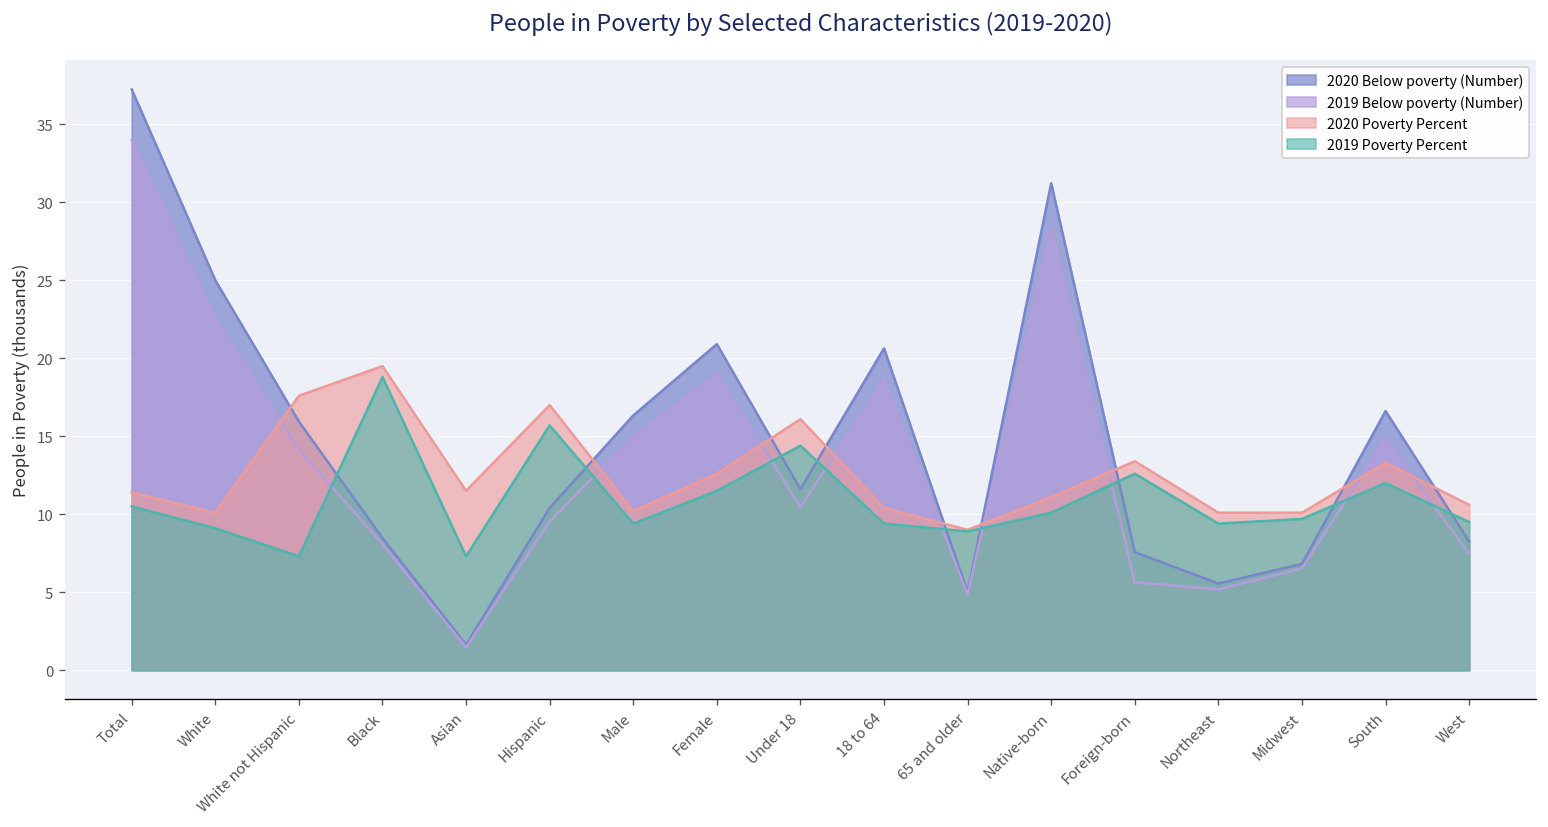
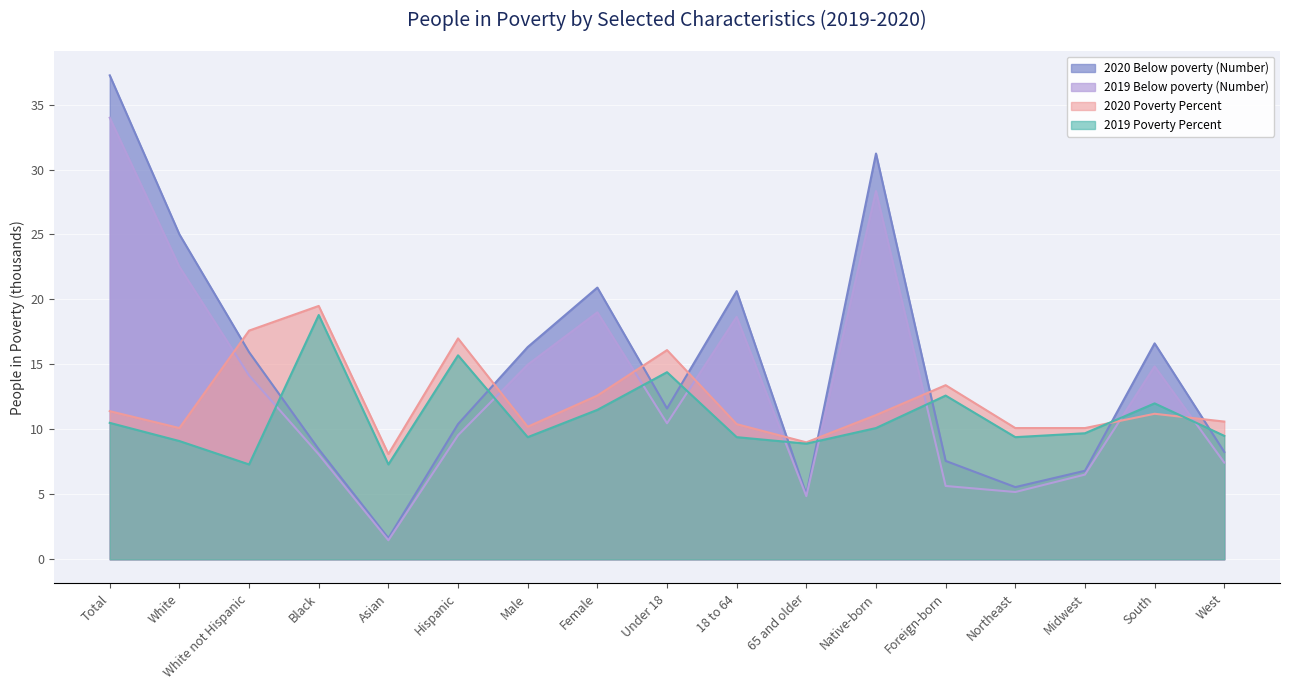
  {
    "2020 Below poverty (Number)": {
      "Total": 37.2,
      "White": 25.0,
      "White not Hispanic": 15.9,
      "Black": 8.5,
      "Hispanic": 10.4,
      "Male": 16.3,
      "Female": 20.9,
      "Under 18": 11.6,
      "18 to 64": 20.6,
      "Native-born": 31.2,
      "Foreign-born": 7.6,
      "Northeast": 5.6,
      "Midwest": 6.8,
      "South": 16.6,
      "West": 8.3
    },
    "2019 Below poverty (Number)": {
      "Total": 34.0,
      "White": 22.5,
      "White not Hispanic": 14.2,
      "Black": 8.1,
      "Hispanic": 9.5,
      "Male": 15.0,
      "Female": 19.0,
      "Under 18": 10.5,
      "18 to 64": 18.7,
      "Native-born": 28.3,
      "Foreign-born": 5.6,
      "Northeast": 5.2,
      "Midwest": 6.5,
      "South": 14.8,
      "West": 7.4
    },
    "2020 Poverty Percent": {
      "Total": 11.4,
      "White": 10.1,
      "White not Hispanic": 17.6,
      "Black": 19.5,
-     "Asian": 11.5,
+     "Asian": 8.1,
      "Hispanic": 17.0,
      "Male": 10.2,
      "Female": 12.6,
      "Under 18": 16.1,
      "18 to 64": 10.4,
      "Native-born": 11.1,
      "Foreign-born": 13.4,
      "Northeast": 10.1,
      "Midwest": 10.1,
-     "South": 13.3,
+     "South": 11.2,
      "West": 10.6
    },
    "2019 Poverty Percent": {
      "Total": 10.5,
      "White": 9.1,
      "White not Hispanic": 7.3,
      "Black": 18.8,
      "Asian": 7.3,
      "Hispanic": 15.7,
      "Male": 9.4,
      "Female": 11.5,
      "Under 18": 14.4,
      "18 to 64": 9.4,
      "Native-born": 10.1,
      "Foreign-born": 12.6,
      "Northeast": 9.4,
      "Midwest": 9.7,
      "South": 12.0,
      "West": 9.5
    }
  }
